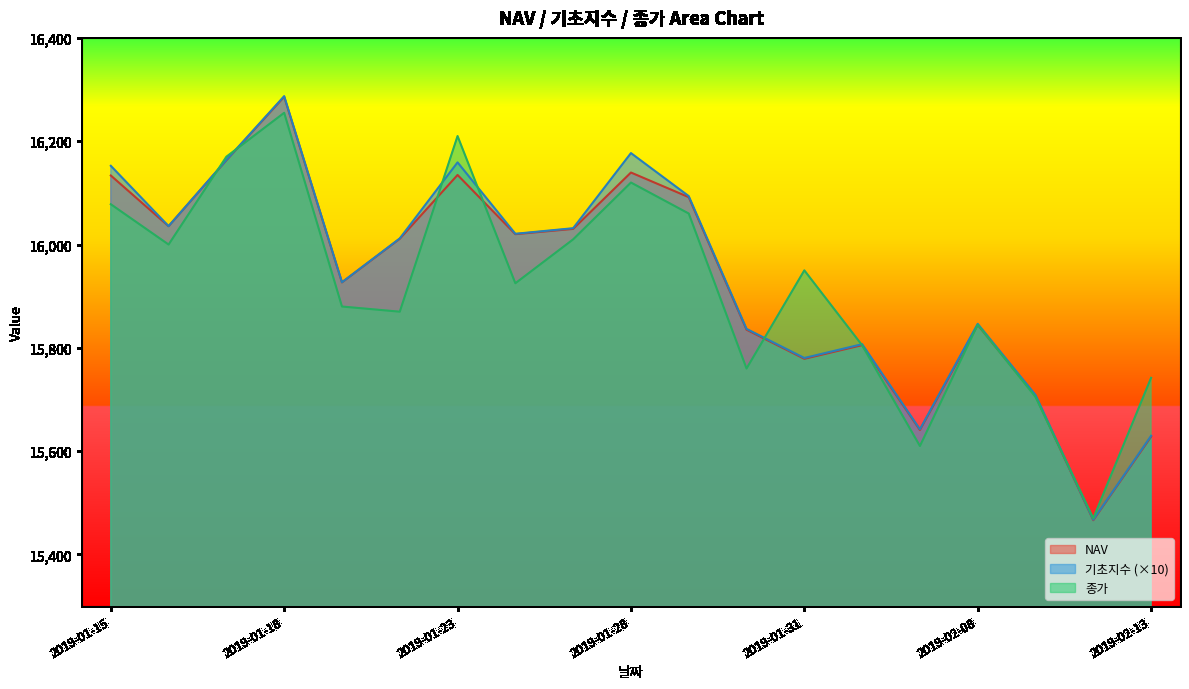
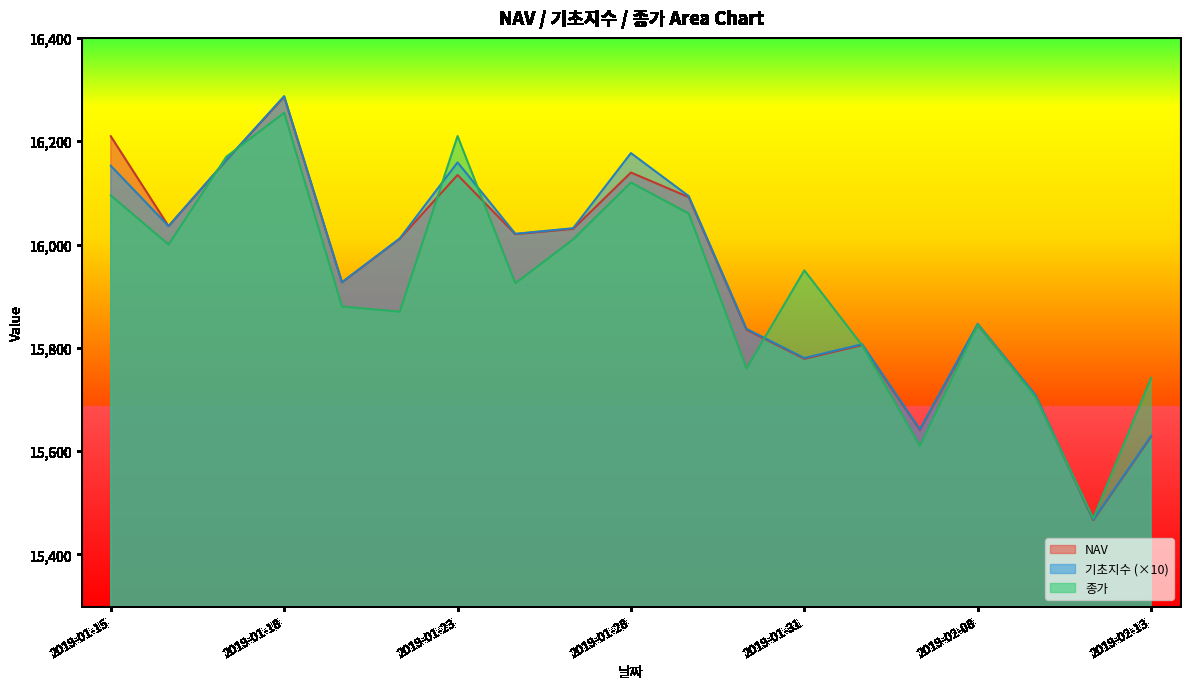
  {
    "NAV": {
-     "2019-01-15": "16,130",
+     "2019-01-15": "16,210",
      "2019-01-23": "16,130",
      "2019-01-28": "16,140"
    },
    "기초지수 (×10)": {
      "2019-01-15": "16,150",
      "2019-01-23": "16,160",
      "2019-01-28": "16,180"
    },
    "종가": {
-     "2019-01-15": "16,080",
+     "2019-01-15": "16,100",
      "2019-01-18": "16,260",
      "2019-01-23": "16,210",
      "2019-01-28": "16,120",
      "2019-01-31": "15,950",
      "2019-02-13": "15,740"
    }
  }
